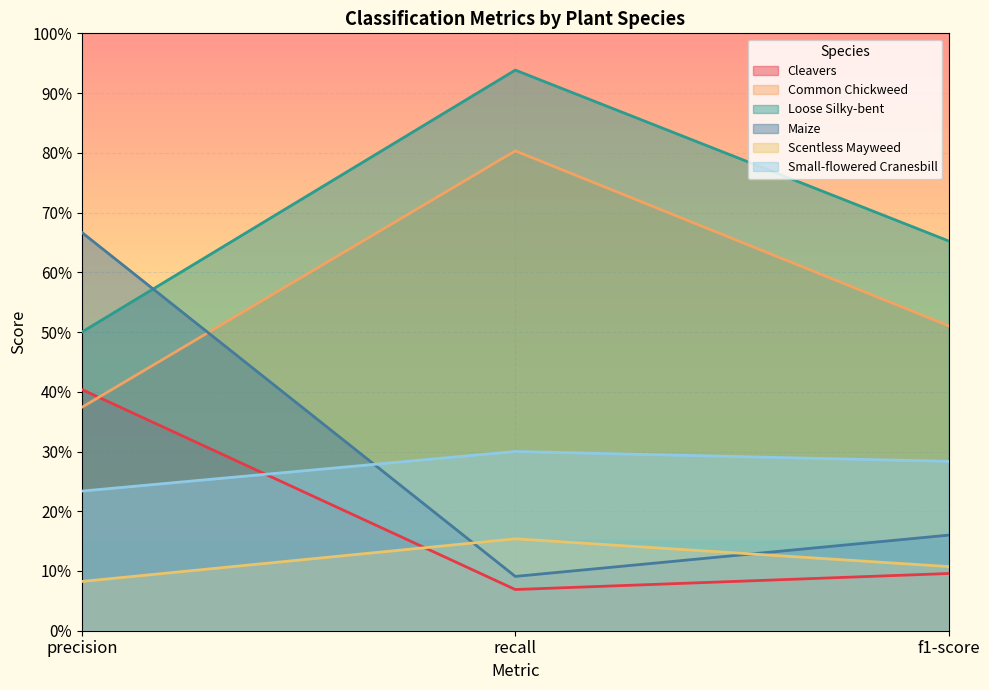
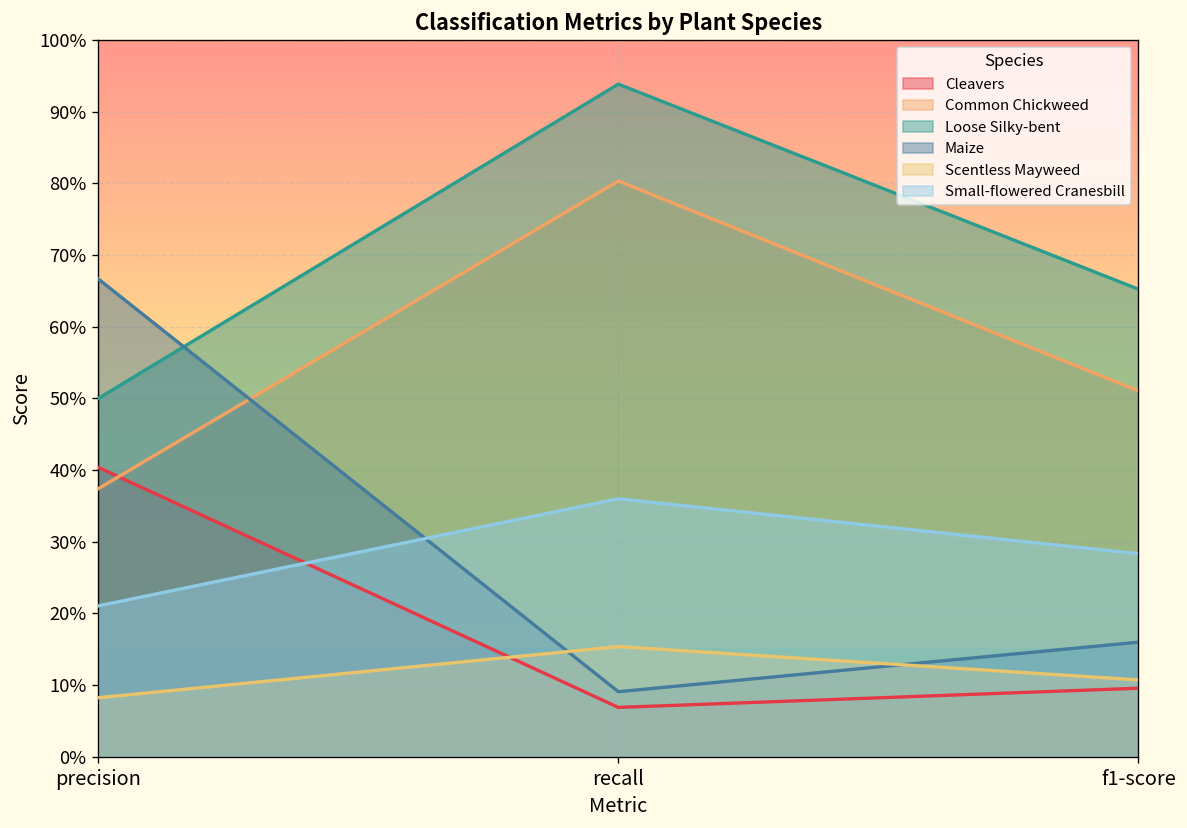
  {
    "Cleavers": {
      "precision": "40%",
      "recall": "7%",
      "f1-score": "10%"
    },
    "Small-flowered Cranesbill": {
-     "precision": "23%",
-     "recall": "30%",
+     "precision": "21%",
+     "recall": "36%",
      "f1-score": "28%"
    }
  }
